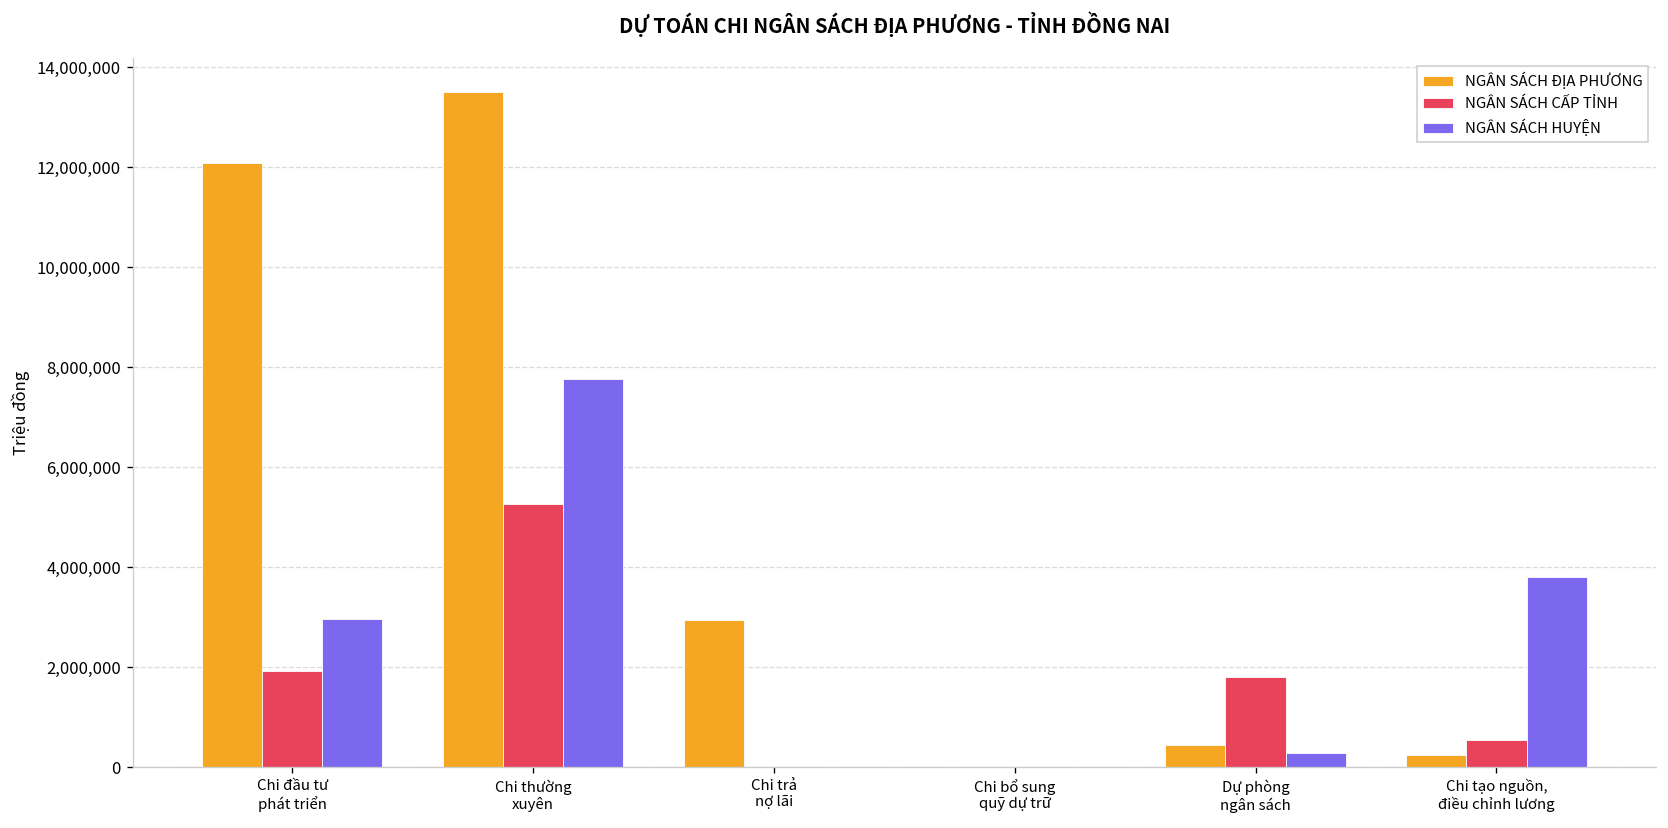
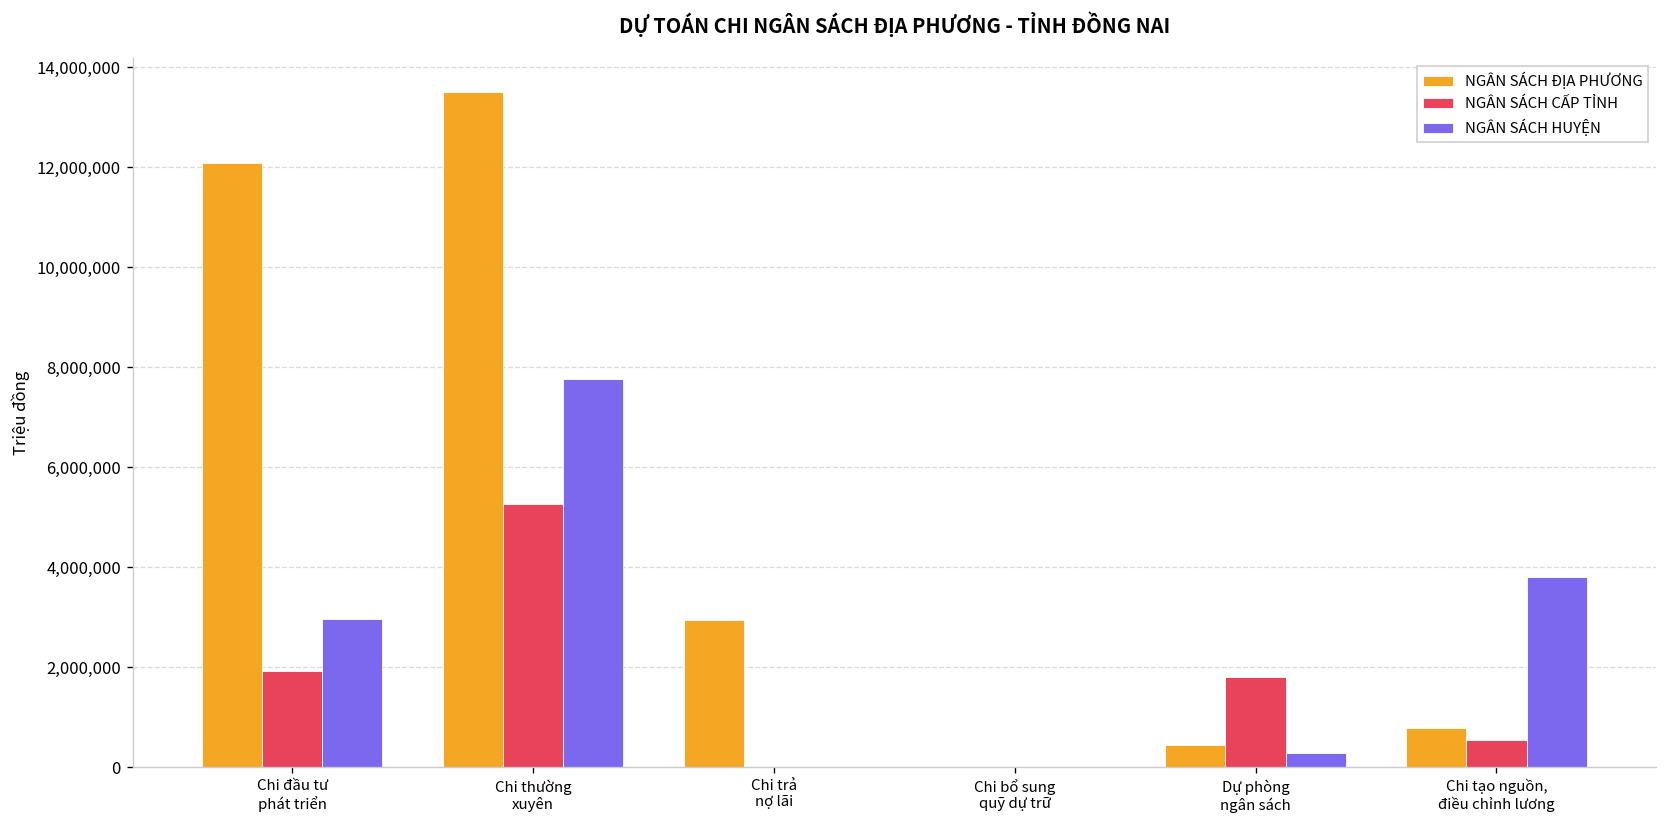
  {
    "NGÂN SÁCH ĐỊA PHƯƠNG": {
      "Chi đầu tư phát triển": "12,100,000",
      "Chi thường xuyên": "13,500,000",
      "Chi trả nợ lãi": "2,900,000",
      "Dự phòng ngân sách": "500,000",
-     "Chi tạo nguồn, điều chỉnh lương": "300,000"
+     "Chi tạo nguồn, điều chỉnh lương": "800,000"
    },
    "NGÂN SÁCH CẤP TỈNH": {
      "Chi đầu tư phát triển": "1,900,000",
      "Chi thường xuyên": "5,300,000",
      "Dự phòng ngân sách": "1,800,000",
      "Chi tạo nguồn, điều chỉnh lương": "600,000"
    },
    "NGÂN SÁCH HUYỆN": {
      "Chi đầu tư phát triển": "3,000,000",
      "Chi thường xuyên": "7,800,000",
      "Chi trả nợ lãi": "0",
      "Chi bổ sung quỹ dự trữ": "0",
      "Dự phòng ngân sách": "300,000",
      "Chi tạo nguồn, điều chỉnh lương": "3,800,000"
    }
  }
